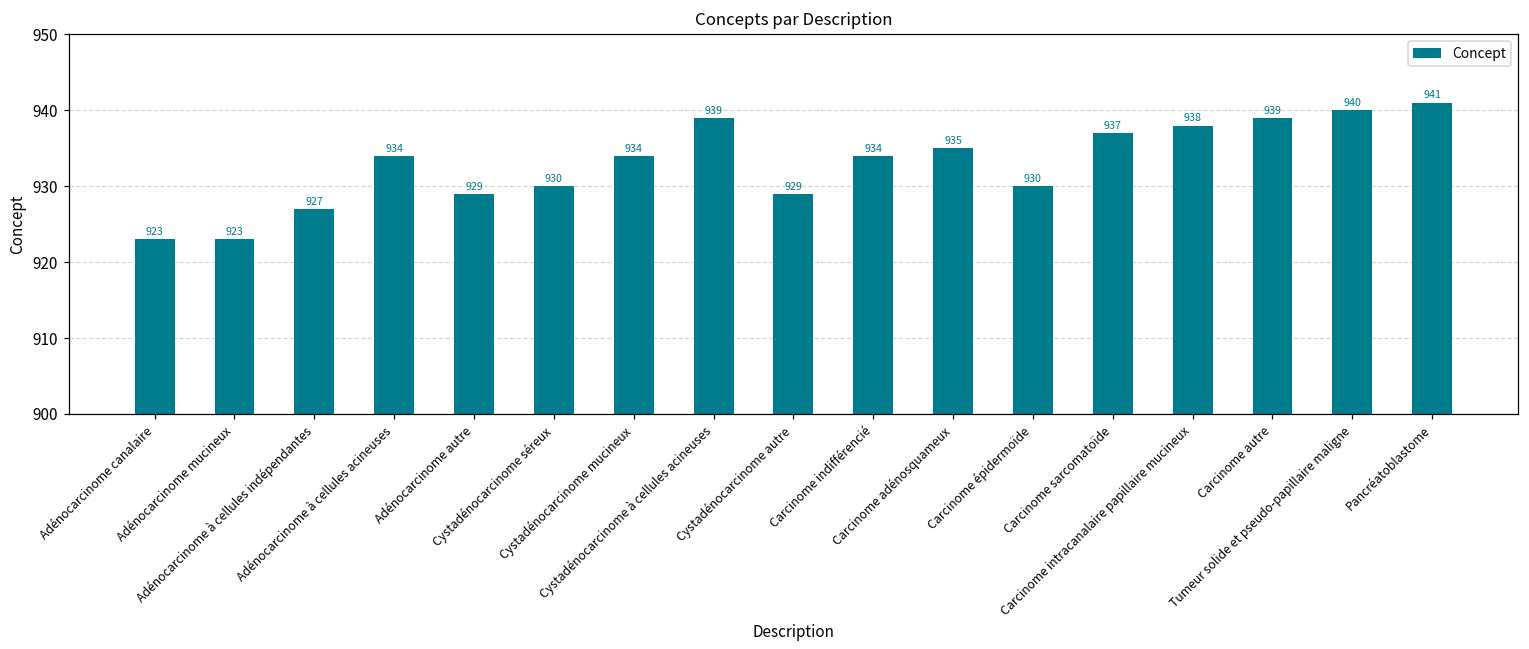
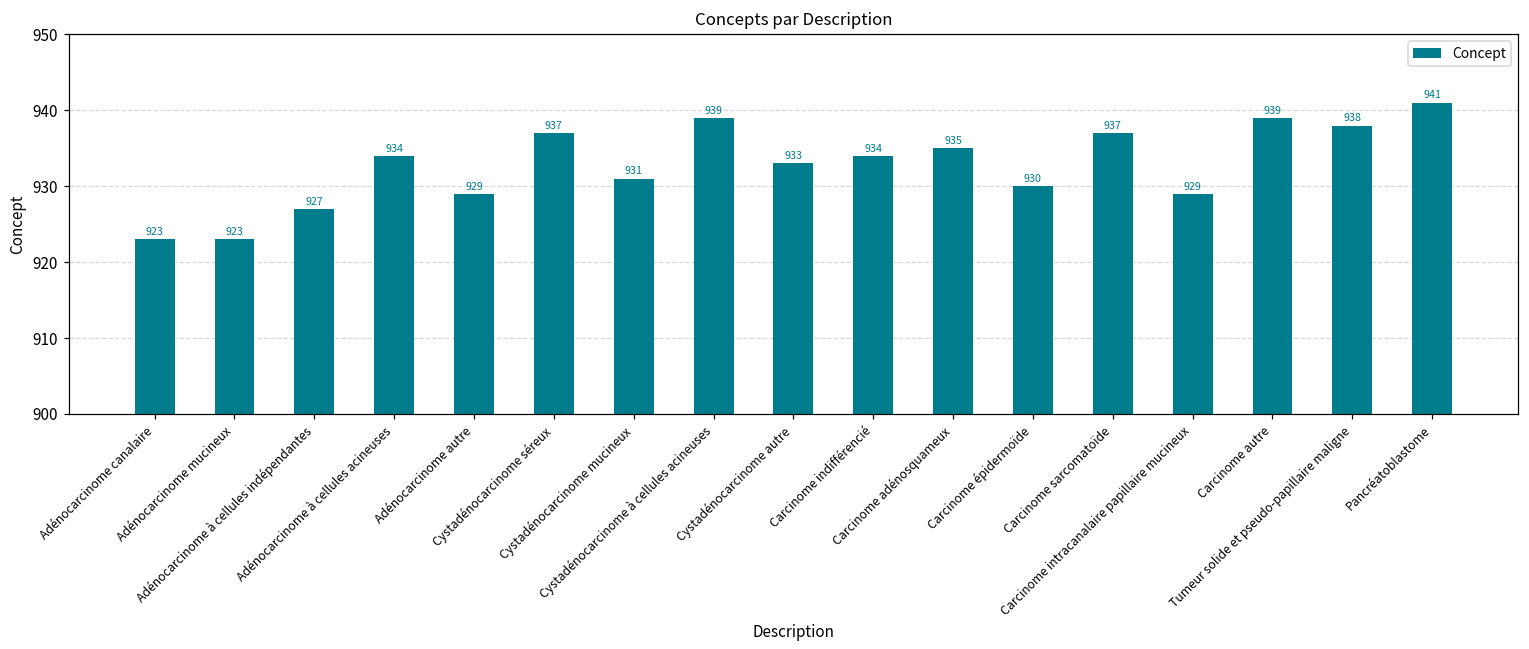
  {
    "Adénocarcinome canalaire": 923,
    "Adénocarcinome mucineux": 923,
    "Adénocarcinome à cellules indépendantes": 927,
    "Adénocarcinome à cellules acineuses": 934,
    "Adénocarcinome autre": 929,
-   "Cystadénocarcinome séreux": 930,
-   "Cystadénocarcinome mucineux": 934,
+   "Cystadénocarcinome séreux": 937,
+   "Cystadénocarcinome mucineux": 931,
    "Cystadénocarcinome à cellules acineuses": 939,
-   "Cystadénocarcinome autre": 929,
+   "Cystadénocarcinome autre": 933,
    "Carcinome indifférencié": 934,
    "Carcinome adénosquameux": 935,
    "Carcinome épidermoïde": 930,
    "Carcinome sarcomatoïde": 937,
-   "Carcinome intracanalaire papillaire mucineux": 938,
+   "Carcinome intracanalaire papillaire mucineux": 929,
    "Carcinome autre": 939,
-   "Tumeur solide et pseudo-papillaire maligne": 940,
+   "Tumeur solide et pseudo-papillaire maligne": 938,
    "Pancréatoblastome": 941
  }
